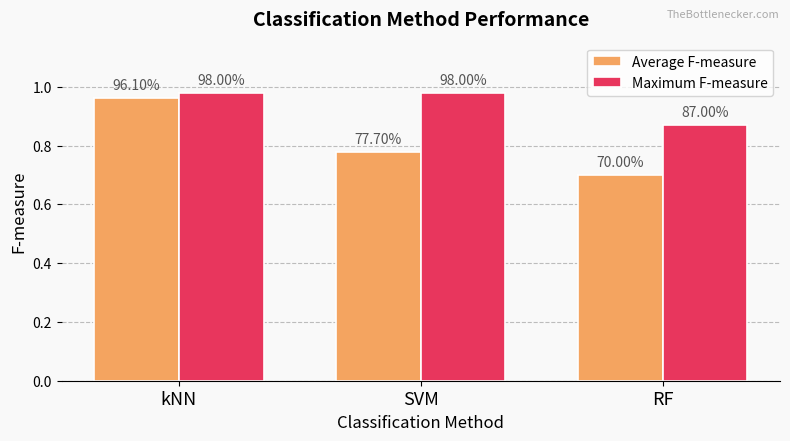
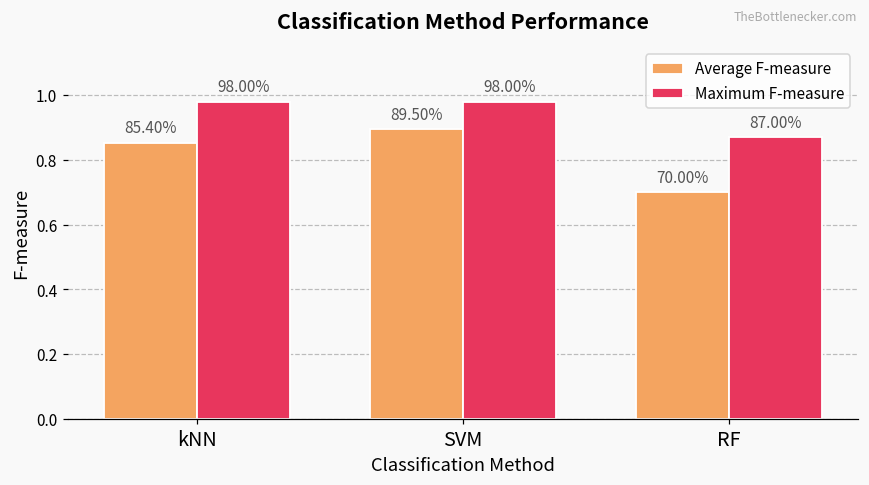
  {
    "Average F-measure": {
-     "kNN": "96.10%",
-     "SVM": "77.70%",
+     "kNN": "85.40%",
+     "SVM": "89.50%",
      "RF": "70.00%"
    },
    "Maximum F-measure": {
      "kNN": "98.00%",
      "SVM": "98.00%",
      "RF": "87.00%"
    }
  }
